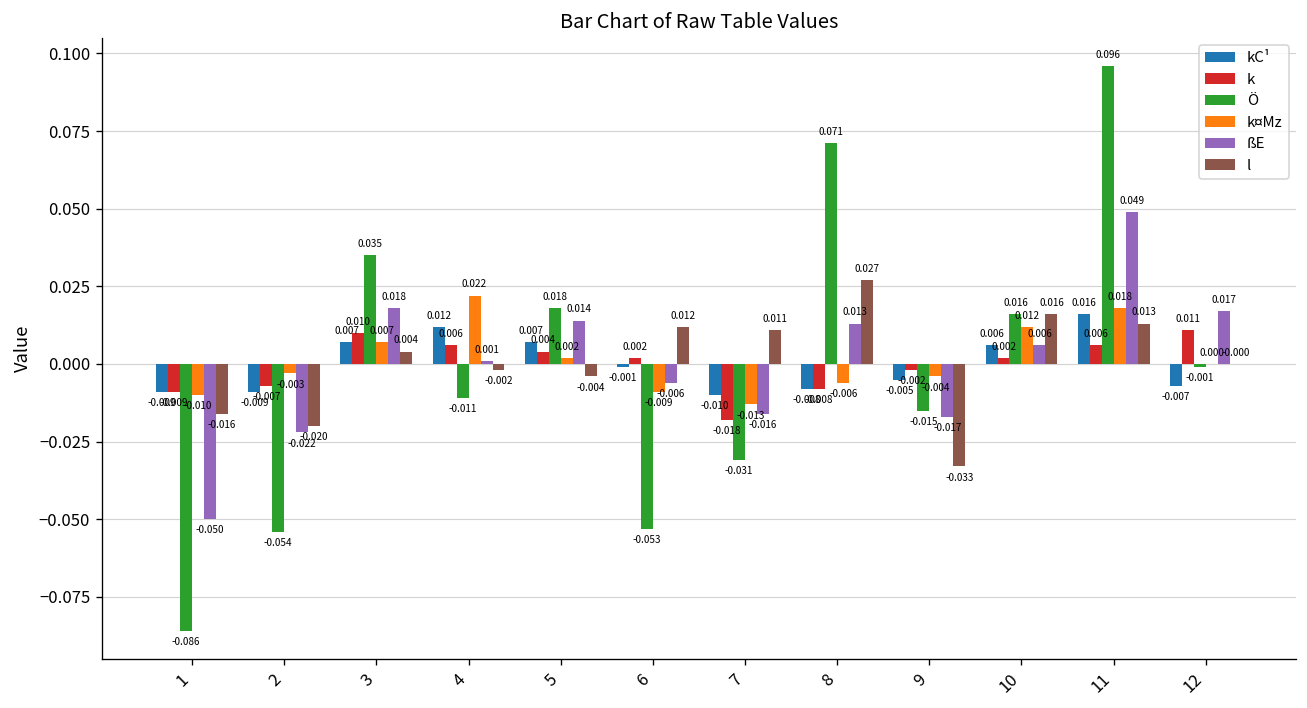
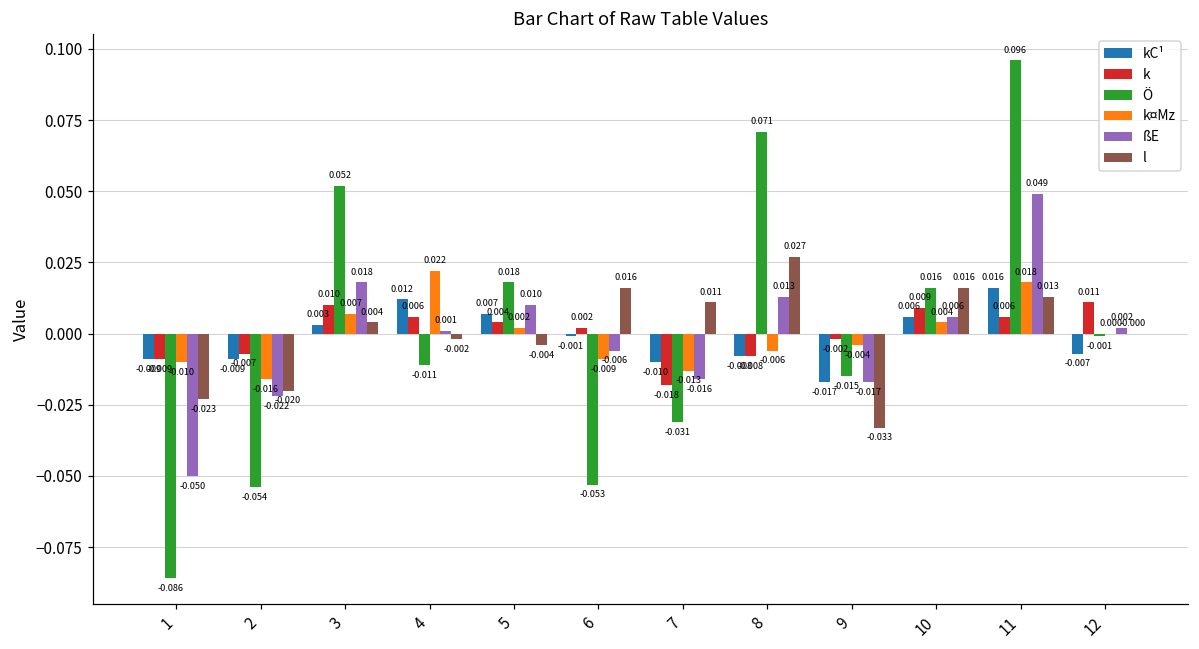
  {
    "kC¹": {
-     "3": 0.007,
+     "3": 0.003,
      "4": 0.012,
      "5": 0.007,
      "6": -0.001,
      "7": -0.010,
-     "9": -0.005,
+     "9": -0.017,
      "10": 0.006,
      "11": 0.016,
      "12": -0.007
    },
    "k": {
      "3": 0.010,
      "4": 0.006,
      "5": 0.004,
      "6": 0.002,
      "7": -0.018,
      "9": -0.002,
-     "10": 0.002,
+     "10": 0.009,
      "11": 0.006,
      "12": 0.011
    },
    "Ö": {
      "1": -0.086,
      "2": -0.054,
-     "3": 0.035,
+     "3": 0.052,
      "4": -0.011,
      "5": 0.018,
      "6": -0.053,
      "7": -0.031,
      "8": 0.071,
      "9": -0.015,
      "10": 0.016,
      "11": 0.096,
      "12": -0.001
    },
    "k¤Mz": {
      "1": -0.010,
-     "2": -0.003,
+     "2": -0.016,
      "3": 0.007,
      "4": 0.022,
      "5": 0.002,
      "6": -0.009,
      "7": -0.013,
      "8": -0.006,
      "9": -0.004,
-     "10": 0.012,
+     "10": 0.004,
      "11": 0.018
    },
    "ßE": {
      "1": -0.050,
      "3": 0.018,
      "4": 0.001,
-     "5": 0.014,
+     "5": 0.010,
      "6": -0.006,
      "7": -0.016,
      "8": 0.013,
      "9": -0.017,
      "11": 0.049,
-     "12": 0.017
+     "12": 0.002
    },
    "l": {
-     "1": -0.016,
+     "1": -0.023,
      "3": 0.004,
      "4": -0.002,
      "5": -0.004,
-     "6": 0.012,
+     "6": 0.016,
      "7": 0.011,
      "8": 0.027,
      "9": -0.033,
      "10": 0.016,
      "11": 0.013
    }
  }
